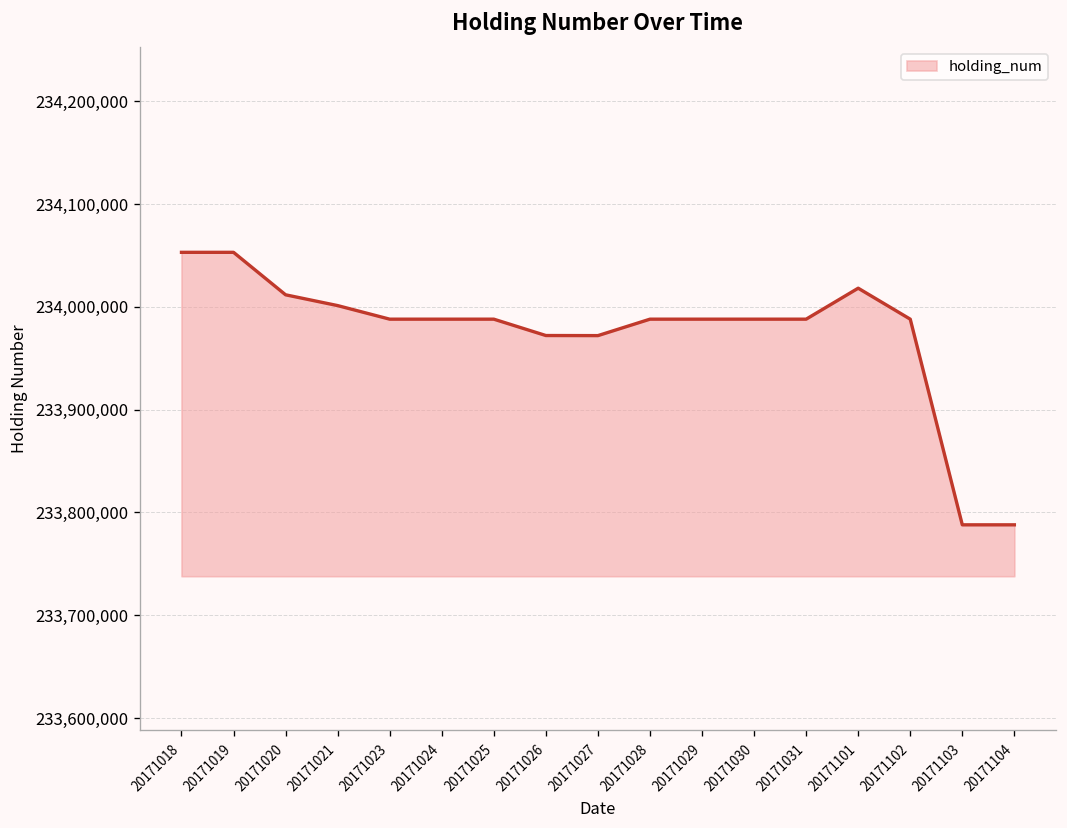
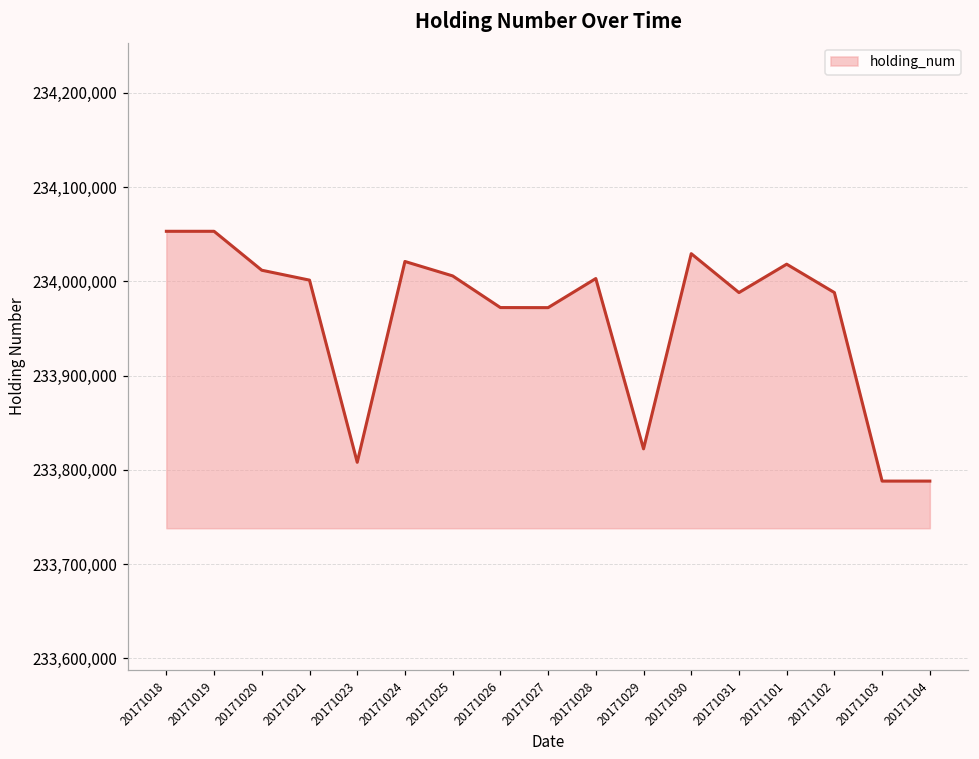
  {
    "20171018": "234,050,000",
    "20171019": "234,050,000",
    "20171020": "234,010,000",
    "20171021": "234,000,000",
-   "20171023": "233,990,000",
-   "20171024": "233,990,000",
-   "20171025": "233,990,000",
+   "20171023": "233,810,000",
+   "20171024": "234,020,000",
+   "20171025": "234,010,000",
    "20171026": "233,970,000",
    "20171027": "233,970,000",
-   "20171028": "233,990,000",
-   "20171029": "233,990,000",
-   "20171030": "233,990,000",
+   "20171028": "234,000,000",
+   "20171029": "233,820,000",
+   "20171030": "234,030,000",
    "20171031": "233,990,000",
    "20171101": "234,020,000",
    "20171102": "233,990,000",
    "20171103": "233,790,000",
    "20171104": "233,790,000"
  }
